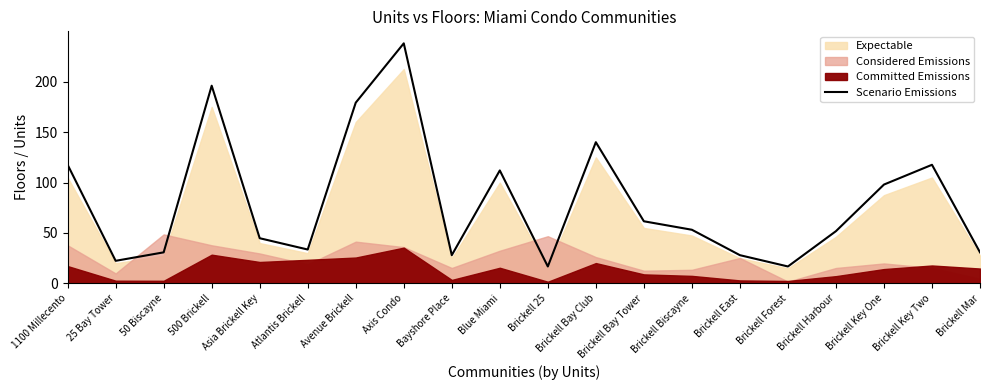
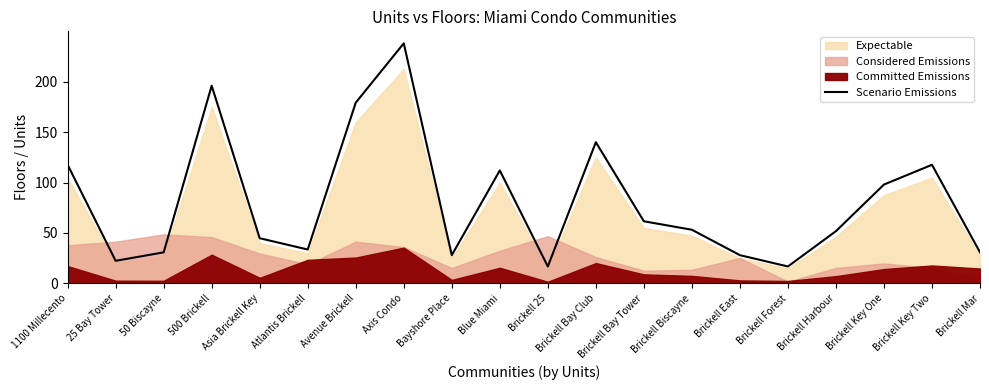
  {
    "Scenario Emissions": {
      "1100 Millecento": 118,
      "50 Biscayne": 31,
      "500 Brickell": 196,
      "Asia Brickell Key": 45,
      "Atlantis Brickell": 34,
      "Avenue Brickell": 179,
      "Axis Condo": 238,
      "Bayshore Place": 28,
      "Blue Miami": 112,
      "Brickell Bay Club": 140,
      "Brickell Bay Tower": 62,
      "Brickell Biscayne": 53,
      "Brickell East": 28,
      "Brickell Harbour": 52,
      "Brickell Key One": 98,
      "Brickell Key Two": 118,
      "Brickell Mar": 31
    },
    "Expectable": {
      "1100 Millecento": 105,
      "50 Biscayne": 28,
      "500 Brickell": 175,
      "Asia Brickell Key": 40,
      "Atlantis Brickell": 30,
      "Avenue Brickell": 160,
      "Axis Condo": 213,
      "Bayshore Place": 25,
      "Blue Miami": 100,
      "Brickell Bay Club": 125,
      "Brickell Bay Tower": 55,
      "Brickell Biscayne": 48,
      "Brickell Harbour": 46,
      "Brickell Key One": 88,
      "Brickell Key Two": 105,
      "Brickell Mar": 28
    },
    "Considered Emissions": {
      "1100 Millecento": 38,
-     "25 Bay Tower": 10,
+     "25 Bay Tower": 41,
      "50 Biscayne": 49,
-     "500 Brickell": 38,
+     "500 Brickell": 46,
      "Asia Brickell Key": 30,
      "Atlantis Brickell": 19,
      "Avenue Brickell": 41,
      "Bayshore Place": 15,
      "Blue Miami": 32,
      "Brickell 25": 47,
      "Brickell Bay Club": 26,
      "Brickell Bay Tower": 13,
      "Brickell Biscayne": 14,
      "Brickell Harbour": 15,
      "Brickell Key One": 20,
      "Brickell Mar": 5
    },
    "Committed Emissions": {
      "1100 Millecento": 17,
      "25 Bay Tower": 3,
      "50 Biscayne": 3,
      "500 Brickell": 28,
-     "Asia Brickell Key": 21,
+     "Asia Brickell Key": 6,
      "Atlantis Brickell": 23,
      "Avenue Brickell": 26,
      "Bayshore Place": 3,
      "Blue Miami": 16,
      "Brickell Bay Club": 20,
      "Brickell Bay Tower": 9,
      "Brickell Biscayne": 7,
      "Brickell East": 3,
      "Brickell Harbour": 7,
      "Brickell Key One": 14,
      "Brickell Mar": 15
    }
  }
